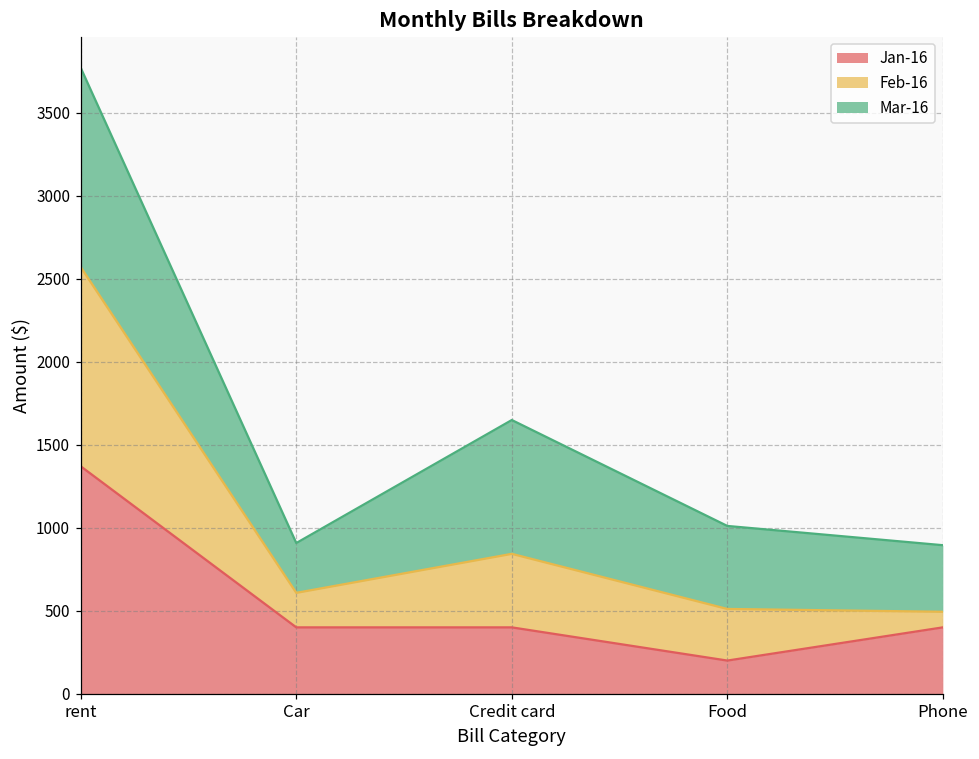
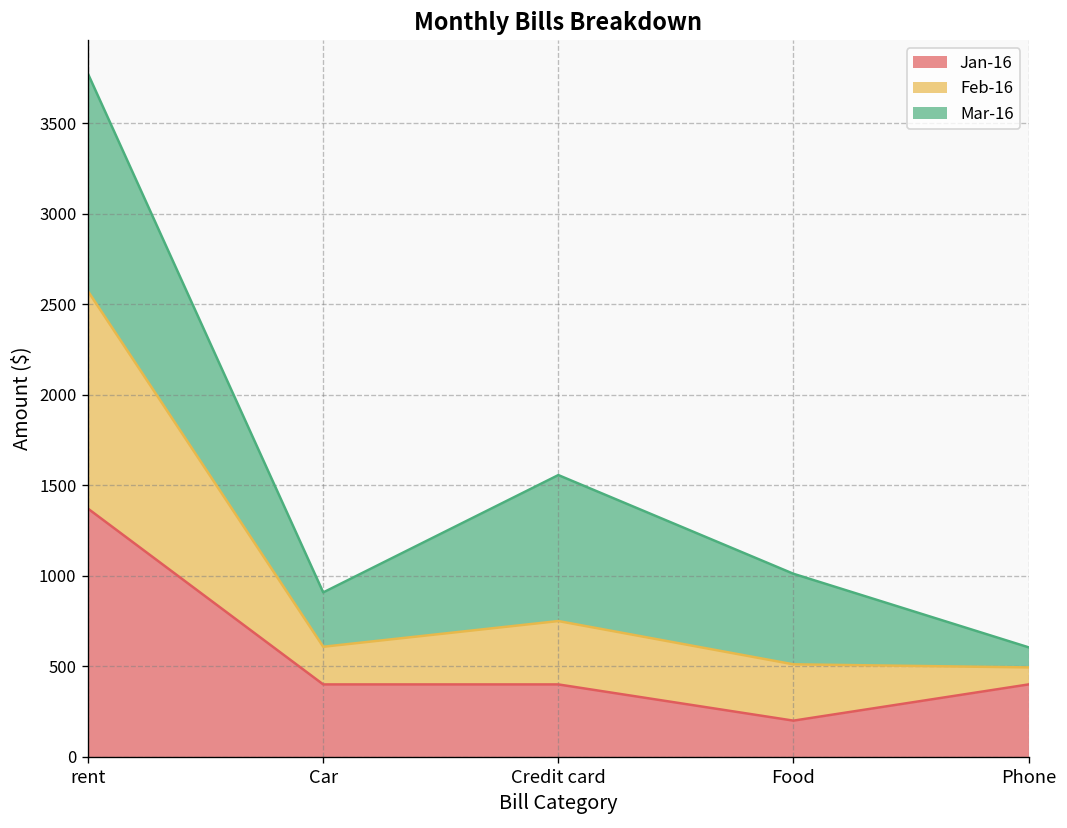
  {
    "Jan-16": {
      "rent": 1370,
      "Car": 400,
      "Credit card": 400,
      "Food": 200,
      "Phone": 400
    },
    "Feb-16": {
      "rent": 1200,
      "Car": 210,
-     "Credit card": 440,
+     "Credit card": 350,
      "Food": 310,
      "Phone": 90
    },
    "Mar-16": {
      "rent": 1200,
      "Car": 300,
      "Credit card": 810,
      "Food": 500,
-     "Phone": 400
+     "Phone": 110
    }
  }
